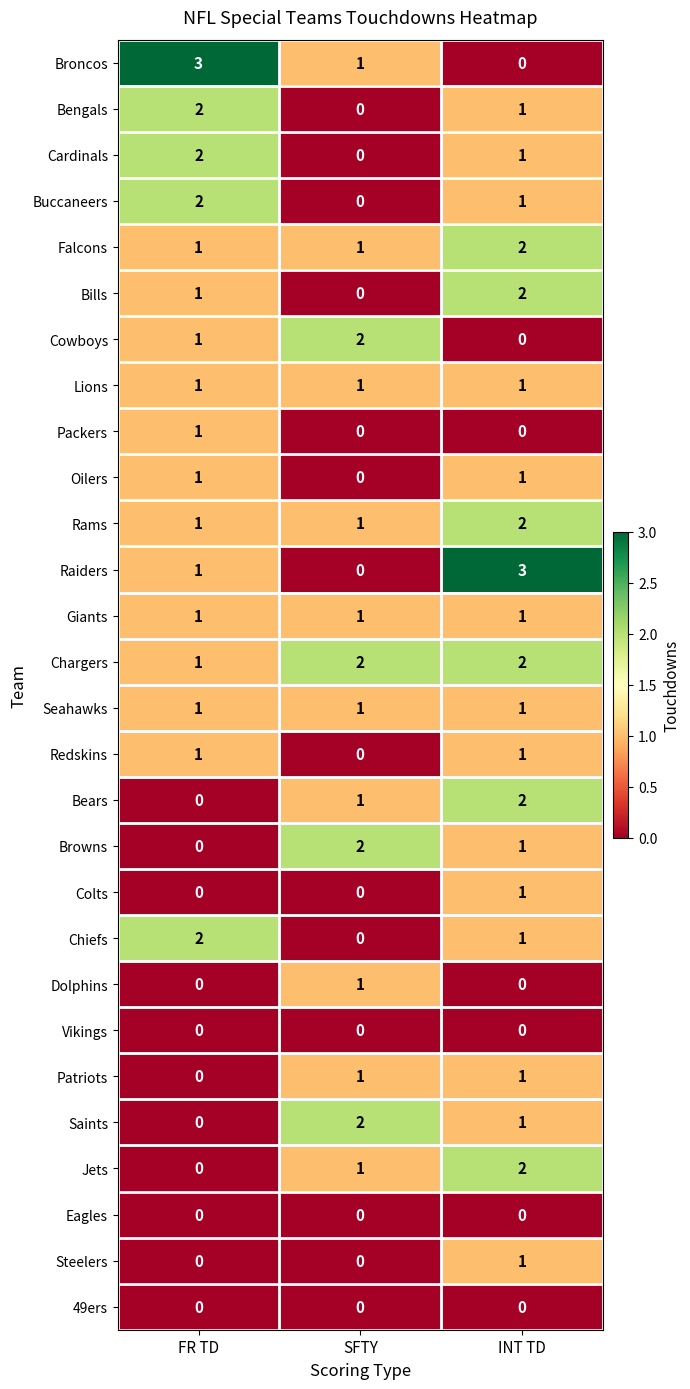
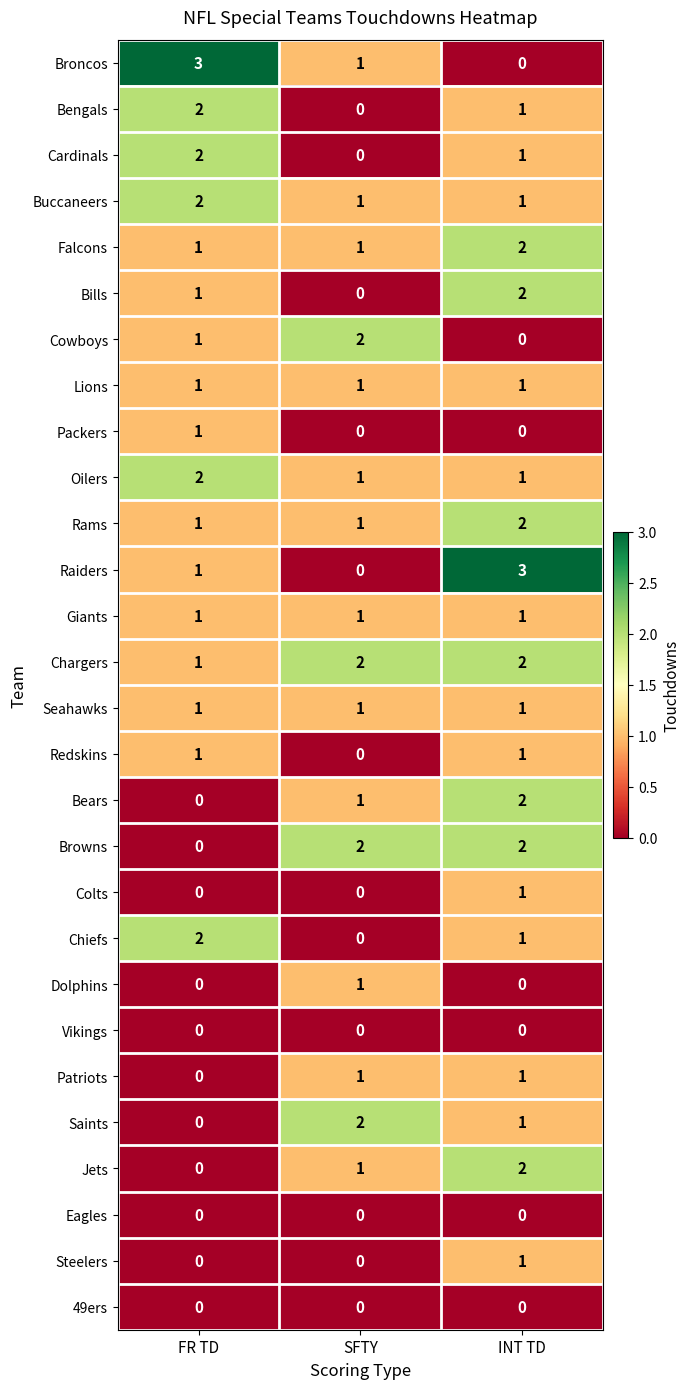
  {
    "Broncos": {
      "FR TD": 3,
      "SFTY": 1,
      "INT TD": 0
    },
    "Bengals": {
      "FR TD": 2,
      "SFTY": 0,
      "INT TD": 1
    },
    "Cardinals": {
      "FR TD": 2,
      "SFTY": 0,
      "INT TD": 1
    },
    "Buccaneers": {
      "FR TD": 2,
-     "SFTY": 0,
+     "SFTY": 1,
      "INT TD": 1
    },
    "Falcons": {
      "FR TD": 1,
      "SFTY": 1,
      "INT TD": 2
    },
    "Bills": {
      "FR TD": 1,
      "SFTY": 0,
      "INT TD": 2
    },
    "Cowboys": {
      "FR TD": 1,
      "SFTY": 2,
      "INT TD": 0
    },
    "Lions": {
      "FR TD": 1,
      "SFTY": 1,
      "INT TD": 1
    },
    "Packers": {
      "FR TD": 1,
      "SFTY": 0,
      "INT TD": 0
    },
    "Oilers": {
-     "FR TD": 1,
-     "SFTY": 0,
+     "FR TD": 2,
+     "SFTY": 1,
      "INT TD": 1
    },
    "Rams": {
      "FR TD": 1,
      "SFTY": 1,
      "INT TD": 2
    },
    "Raiders": {
      "FR TD": 1,
      "SFTY": 0,
      "INT TD": 3
    },
    "Giants": {
      "FR TD": 1,
      "SFTY": 1,
      "INT TD": 1
    },
    "Chargers": {
      "FR TD": 1,
      "SFTY": 2,
      "INT TD": 2
    },
    "Seahawks": {
      "FR TD": 1,
      "SFTY": 1,
      "INT TD": 1
    },
    "Redskins": {
      "FR TD": 1,
      "SFTY": 0,
      "INT TD": 1
    },
    "Bears": {
      "FR TD": 0,
      "SFTY": 1,
      "INT TD": 2
    },
    "Browns": {
      "FR TD": 0,
      "SFTY": 2,
-     "INT TD": 1
+     "INT TD": 2
    },
    "Colts": {
      "FR TD": 0,
      "SFTY": 0,
      "INT TD": 1
    },
    "Chiefs": {
      "FR TD": 2,
      "SFTY": 0,
      "INT TD": 1
    },
    "Dolphins": {
      "FR TD": 0,
      "SFTY": 1,
      "INT TD": 0
    },
    "Vikings": {
      "FR TD": 0,
      "SFTY": 0,
      "INT TD": 0
    },
    "Patriots": {
      "FR TD": 0,
      "SFTY": 1,
      "INT TD": 1
    },
    "Saints": {
      "FR TD": 0,
      "SFTY": 2,
      "INT TD": 1
    },
    "Jets": {
      "FR TD": 0,
      "SFTY": 1,
      "INT TD": 2
    },
    "Eagles": {
      "FR TD": 0,
      "SFTY": 0,
      "INT TD": 0
    },
    "Steelers": {
      "FR TD": 0,
      "SFTY": 0,
      "INT TD": 1
    },
    "49ers": {
      "FR TD": 0,
      "SFTY": 0,
      "INT TD": 0
    }
  }
